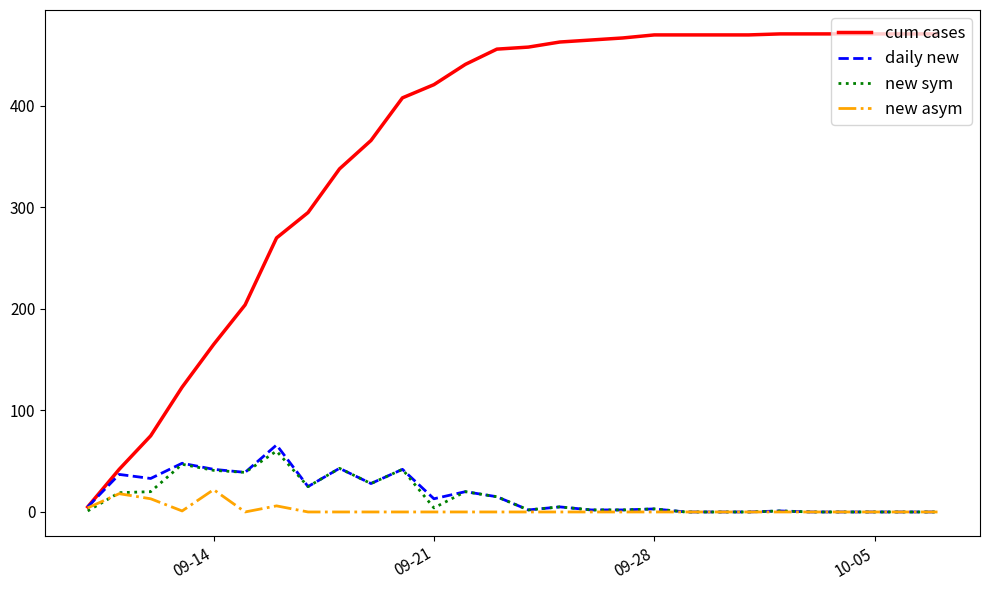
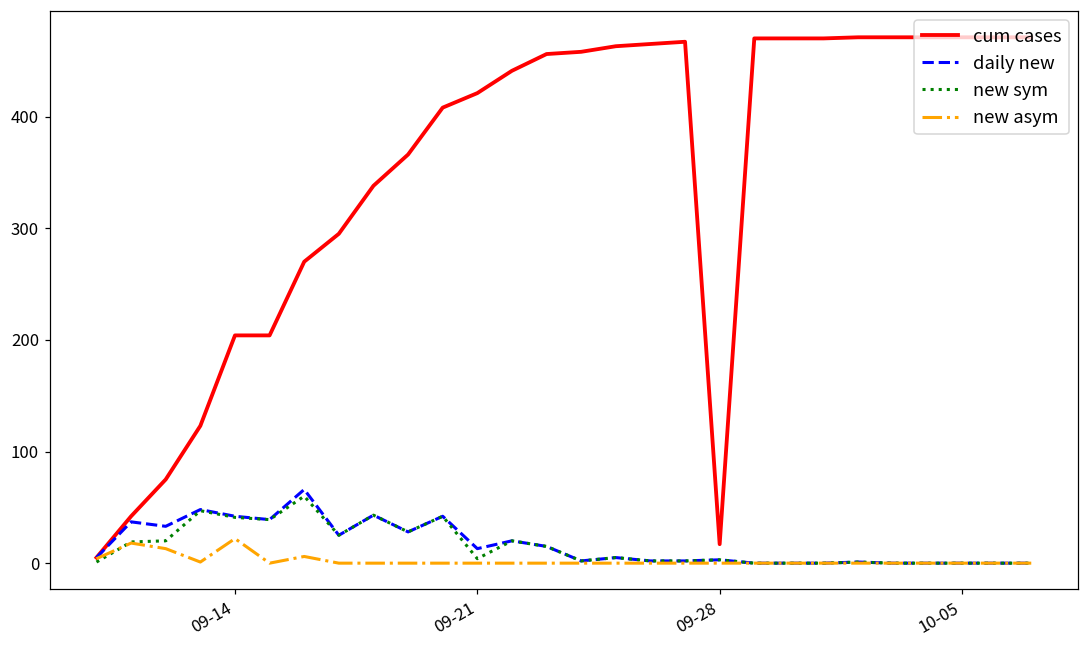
  {
    "cum cases": {
-     "09-14": 165,
+     "09-14": 204,
      "09-21": 421,
-     "09-28": 470
+     "09-28": 17
    },
    "daily new": {
      "09-21": 13
    },
    "new sym": {
      "09-21": 4
    },
    "new asym": {
      "09-14": 22,
      "09-21": 0,
      "09-28": 0
    }
  }
